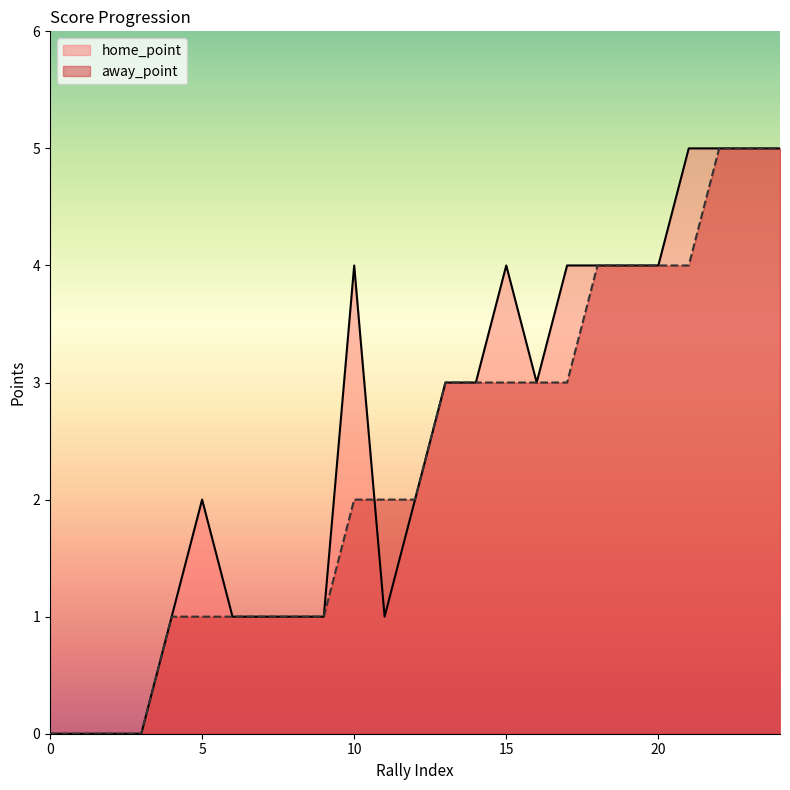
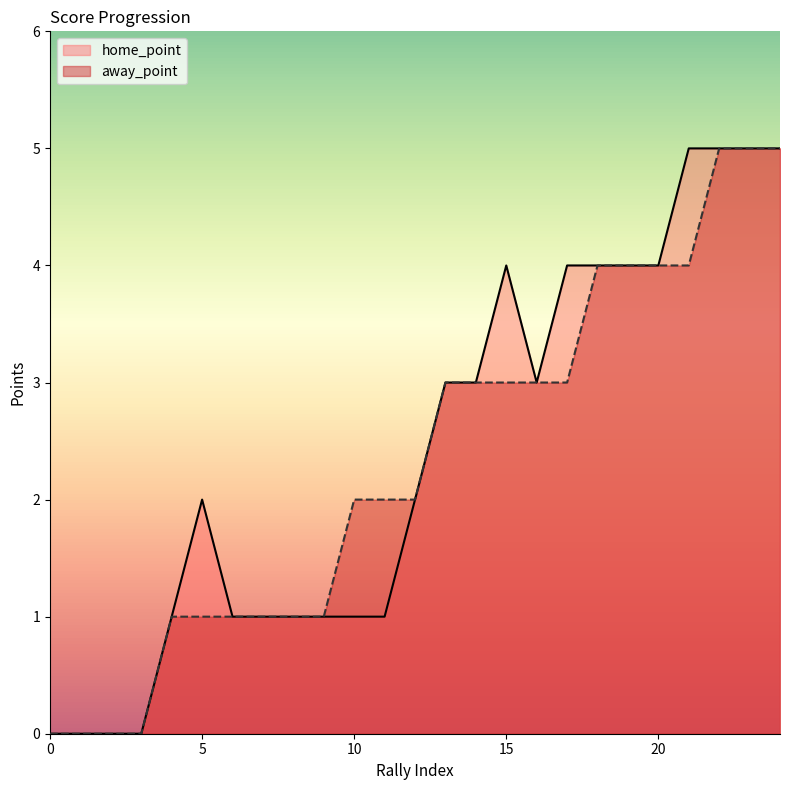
  {
    "home_point": {
      "5": 2,
-     "10": 4,
+     "10": 1,
      "15": 4
    },
    "away_point": {
      "5": 1,
      "10": 2,
      "15": 3
    }
  }
